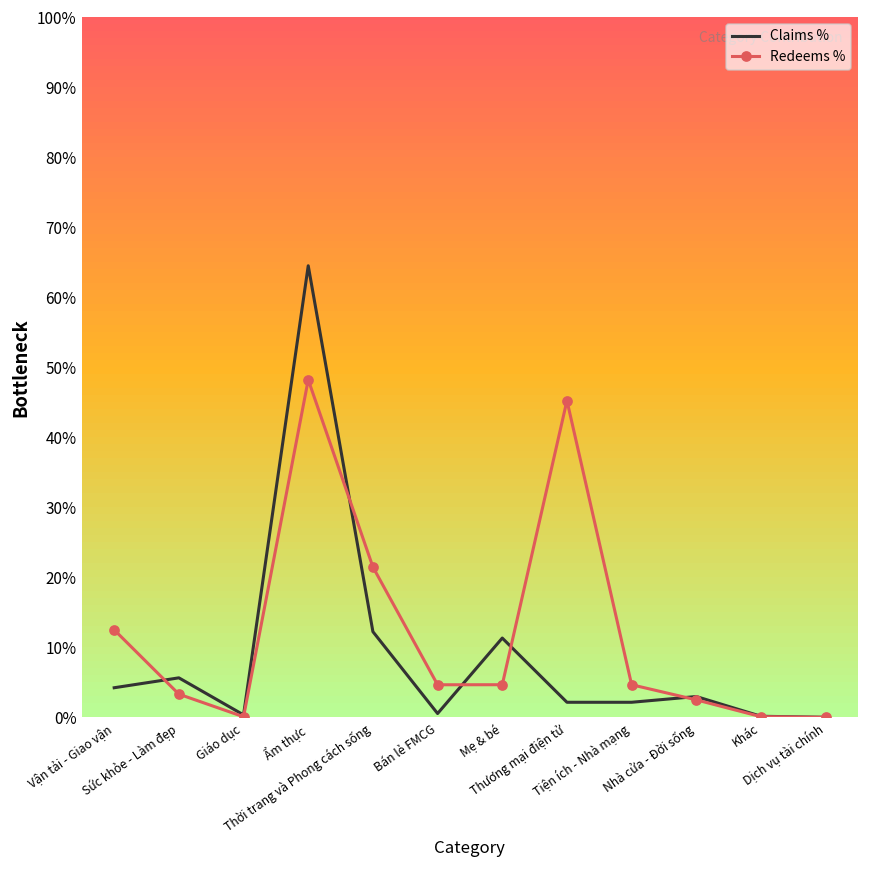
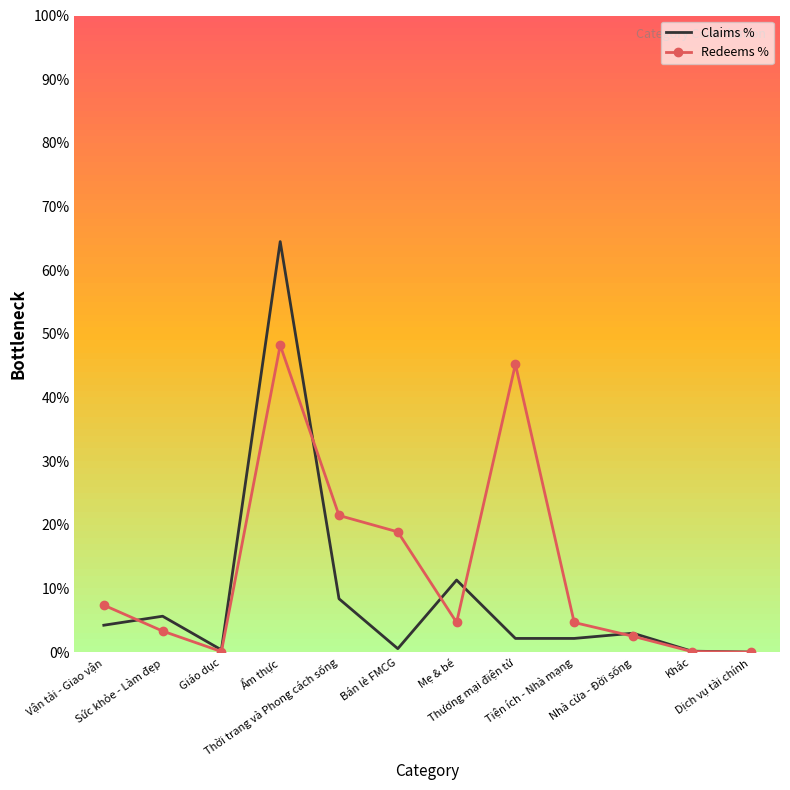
  {
    "Claims %": {
      "Vận tải - Giao vận": "4%",
      "Sức khỏe - Làm đẹp": "6%",
      "Ẩm thực": "64%",
-     "Thời trang và Phong cách sống": "12%",
+     "Thời trang và Phong cách sống": "8%",
      "Bán lẻ FMCG": "1%",
      "Mẹ & bé": "11%",
      "Thương mại điện tử": "2%",
      "Tiện ích - Nhà mạng": "2%",
      "Nhà cửa - Đời sống": "3%"
    },
    "Redeems %": {
-     "Vận tải - Giao vận": "12%",
+     "Vận tải - Giao vận": "7%",
      "Sức khỏe - Làm đẹp": "3%",
      "Ẩm thực": "48%",
      "Thời trang và Phong cách sống": "21%",
-     "Bán lẻ FMCG": "5%",
+     "Bán lẻ FMCG": "19%",
      "Mẹ & bé": "5%",
      "Thương mại điện tử": "45%",
      "Tiện ích - Nhà mạng": "5%",
      "Nhà cửa - Đời sống": "2%"
    }
  }
